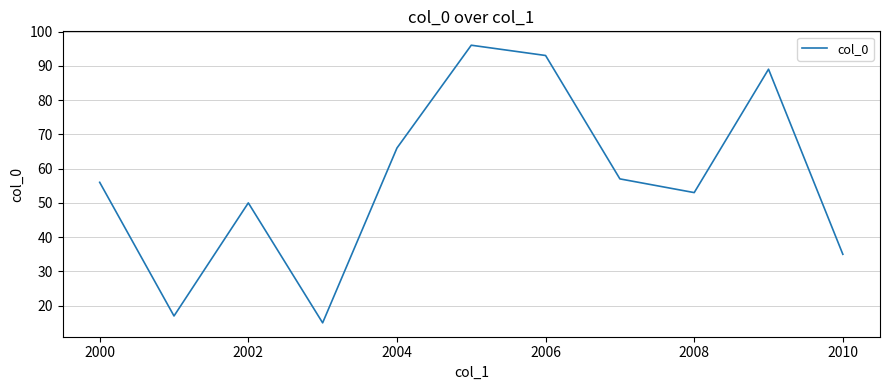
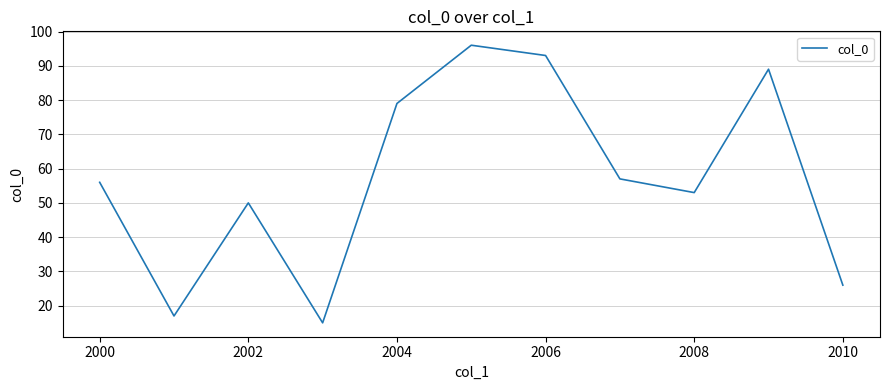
  {
    "2000": 56,
    "2002": 50,
-   "2004": 66,
+   "2004": 79,
    "2006": 93,
    "2008": 53,
-   "2010": 35
+   "2010": 26
  }
